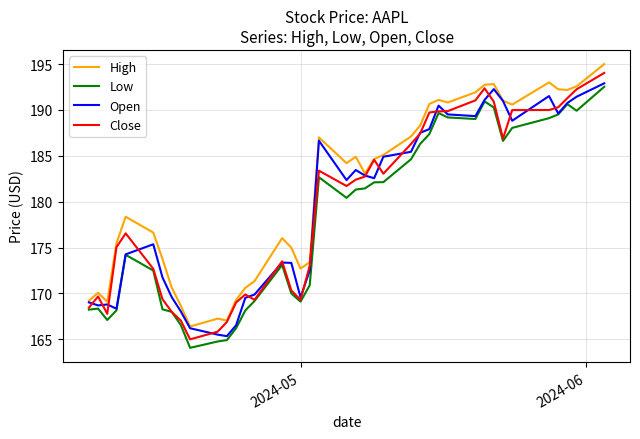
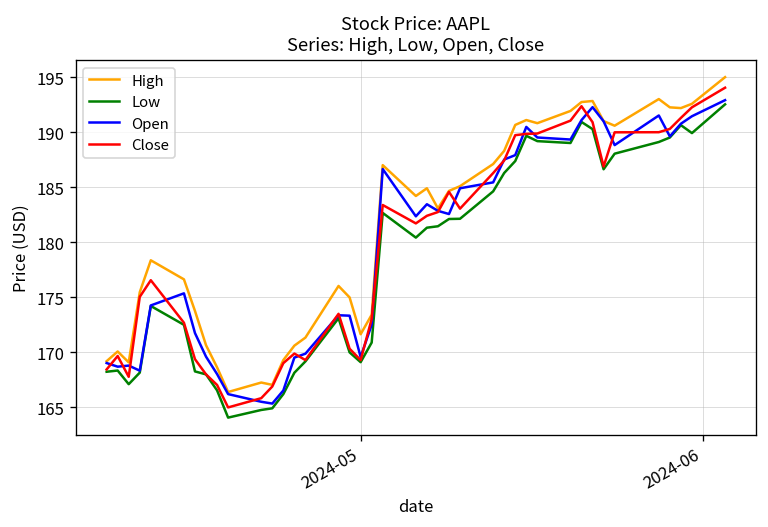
  {
    "High": {
-     "2024-05": 173
+     "2024-05": 172
    },
    "Open": {
      "2024-05": 170
    }
  }
